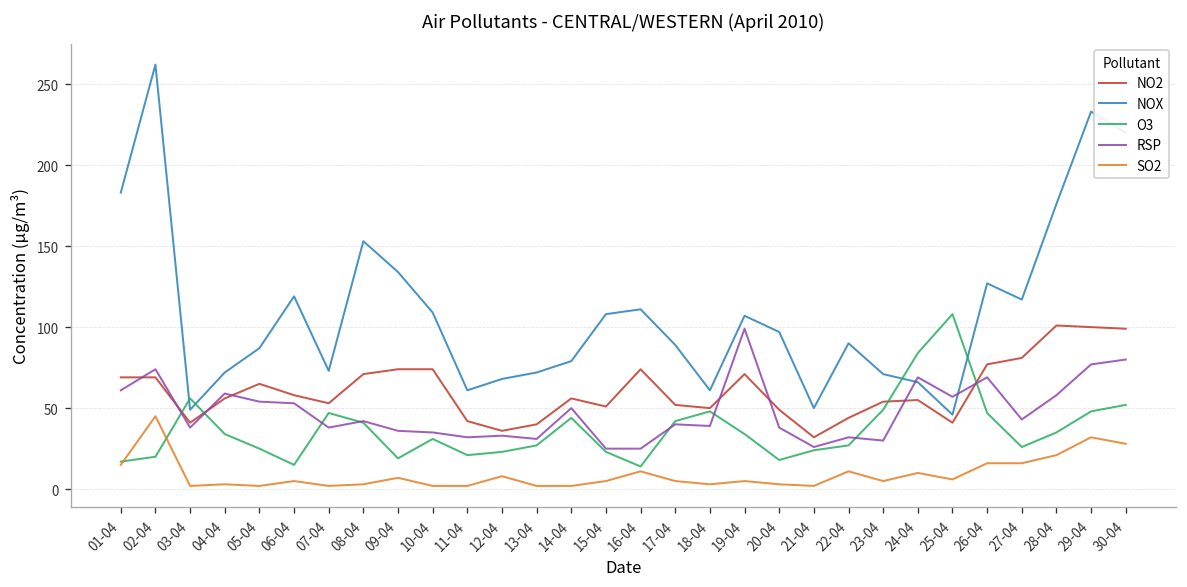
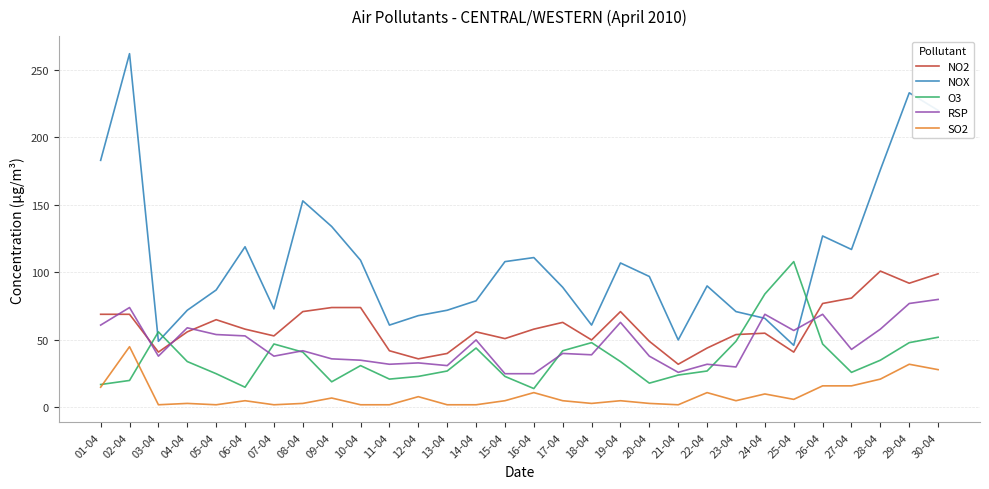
  {
    "NO2": {
      "01-04": 69,
      "02-04": 69,
      "03-04": 41,
      "04-04": 56,
      "05-04": 65,
      "06-04": 58,
      "07-04": 53,
      "08-04": 71,
      "09-04": 74,
      "10-04": 74,
      "11-04": 42,
      "12-04": 36,
      "13-04": 40,
      "14-04": 56,
      "15-04": 51,
-     "16-04": 74,
-     "17-04": 52,
+     "16-04": 58,
+     "17-04": 63,
      "18-04": 50,
      "19-04": 71,
      "20-04": 49,
      "21-04": 32,
      "22-04": 44,
      "23-04": 54,
      "24-04": 55,
      "25-04": 41,
      "26-04": 77,
      "27-04": 81,
      "28-04": 101,
-     "29-04": 100,
+     "29-04": 92,
      "30-04": 99
    },
    "NOX": {
      "01-04": 183,
      "02-04": 262,
      "03-04": 49,
      "04-04": 72,
      "05-04": 87,
      "06-04": 119,
      "07-04": 73,
      "08-04": 153,
      "09-04": 134,
      "10-04": 109,
      "11-04": 61,
      "12-04": 68,
      "13-04": 72,
      "14-04": 79,
      "15-04": 108,
      "16-04": 111,
      "17-04": 89,
      "18-04": 61,
      "19-04": 107,
      "20-04": 97,
      "21-04": 50,
      "22-04": 90,
      "23-04": 71,
      "24-04": 66,
      "25-04": 46,
      "26-04": 127,
      "27-04": 117,
      "28-04": 176,
      "29-04": 233
    },
    "O3": {
      "01-04": 17,
      "02-04": 20,
      "03-04": 56,
      "04-04": 34,
      "05-04": 25,
      "06-04": 15,
      "07-04": 47,
      "09-04": 19,
      "10-04": 31,
      "11-04": 21,
      "12-04": 23,
      "13-04": 27,
      "14-04": 44,
      "15-04": 23,
      "16-04": 14,
      "17-04": 42,
      "18-04": 48,
      "19-04": 34,
      "20-04": 18,
      "21-04": 24,
      "22-04": 27,
      "23-04": 49,
      "24-04": 84,
      "25-04": 108,
      "26-04": 47,
      "27-04": 26,
      "28-04": 35,
      "29-04": 48,
      "30-04": 52
    },
    "RSP": {
      "01-04": 61,
      "02-04": 74,
      "03-04": 38,
      "04-04": 59,
      "05-04": 54,
      "06-04": 53,
      "07-04": 38,
      "09-04": 36,
      "10-04": 35,
      "11-04": 32,
      "12-04": 33,
      "13-04": 31,
      "14-04": 50,
      "15-04": 25,
      "16-04": 25,
      "17-04": 40,
      "18-04": 39,
-     "19-04": 99,
+     "19-04": 63,
      "20-04": 38,
      "21-04": 26,
      "22-04": 32,
      "23-04": 30,
      "24-04": 69,
      "25-04": 57,
      "26-04": 69,
      "27-04": 43,
      "28-04": 58,
      "29-04": 77,
      "30-04": 80
    },
    "SO2": {
      "01-04": 15,
      "02-04": 45,
      "03-04": 2,
      "04-04": 3,
      "05-04": 2,
      "06-04": 5,
      "07-04": 2,
      "08-04": 3,
      "09-04": 7,
      "10-04": 2,
      "11-04": 2,
      "12-04": 8,
      "13-04": 2,
      "14-04": 2,
      "15-04": 5,
      "16-04": 11,
      "17-04": 5,
      "18-04": 3,
      "19-04": 5,
      "20-04": 3,
      "21-04": 2,
      "22-04": 11,
      "23-04": 5,
      "24-04": 10,
      "25-04": 6,
      "26-04": 16,
      "27-04": 16,
      "28-04": 21,
      "29-04": 32,
      "30-04": 28
    }
  }
